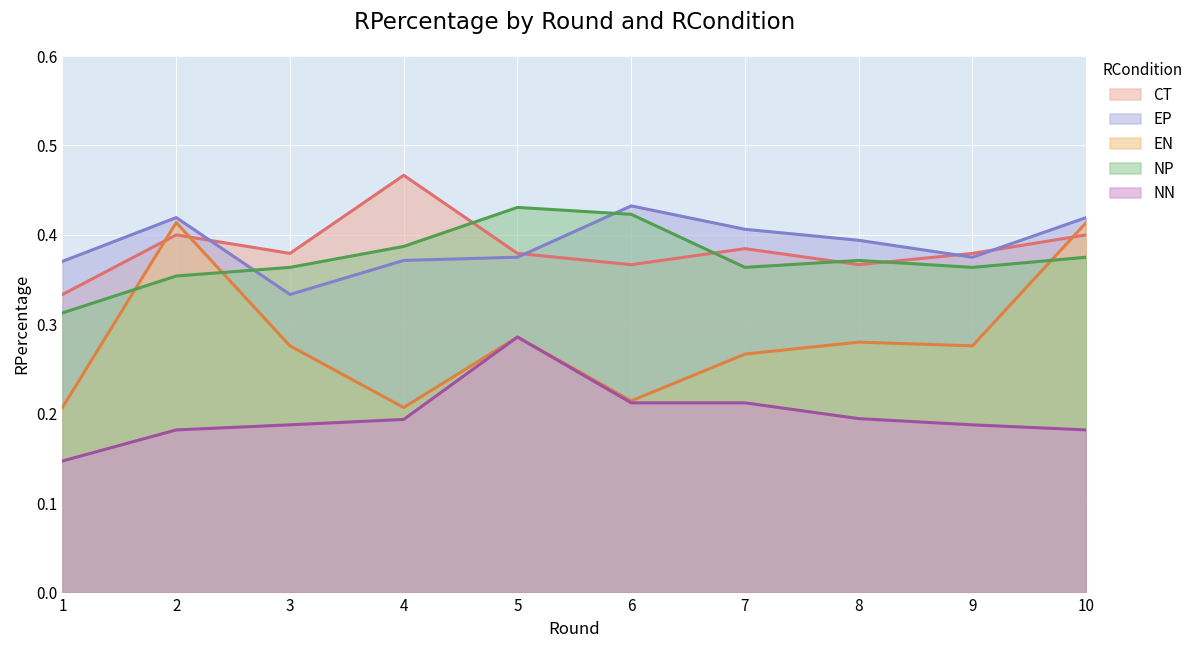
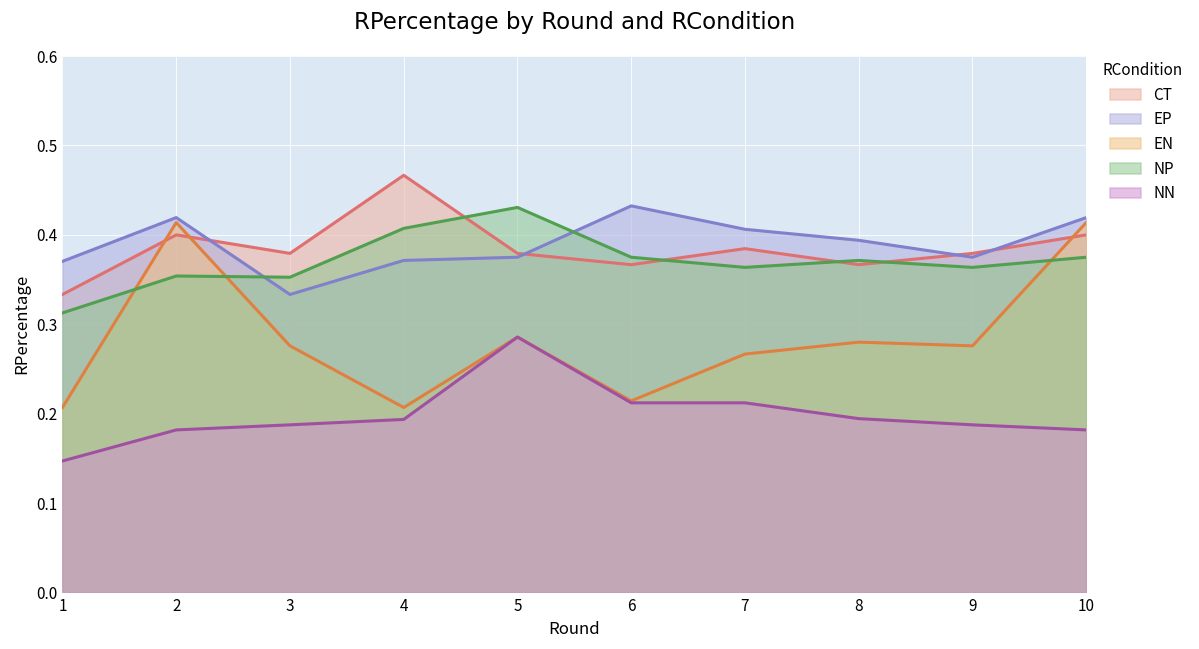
  {
    "NP": {
      "1": 0.31,
      "2": 0.35,
-     "3": 0.36,
-     "4": 0.39,
+     "3": 0.35,
+     "4": 0.41,
      "5": 0.43,
-     "6": 0.42,
+     "6": 0.38,
      "7": 0.36,
      "8": 0.37,
      "9": 0.36,
      "10": 0.38
    }
  }
